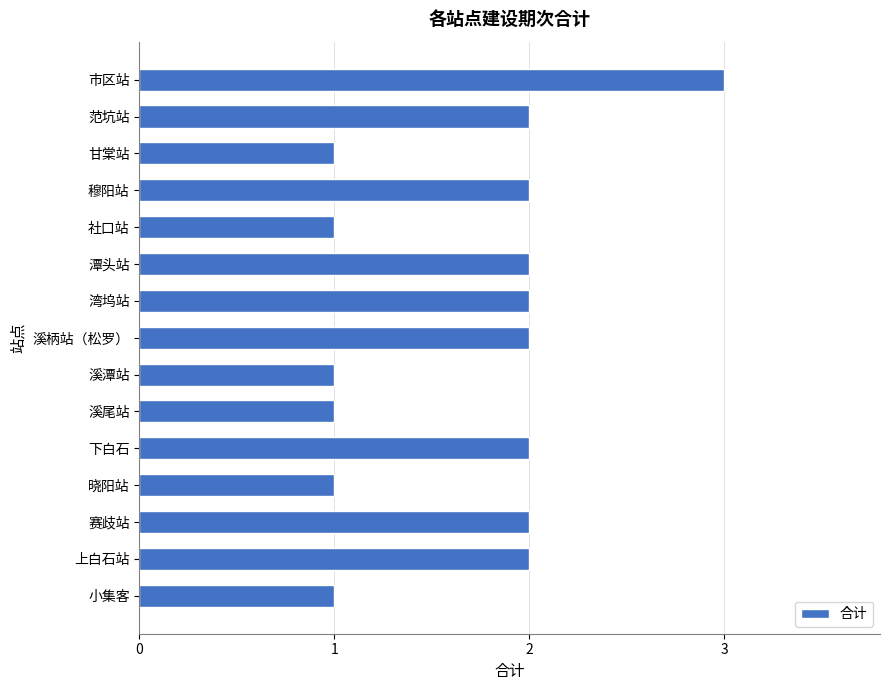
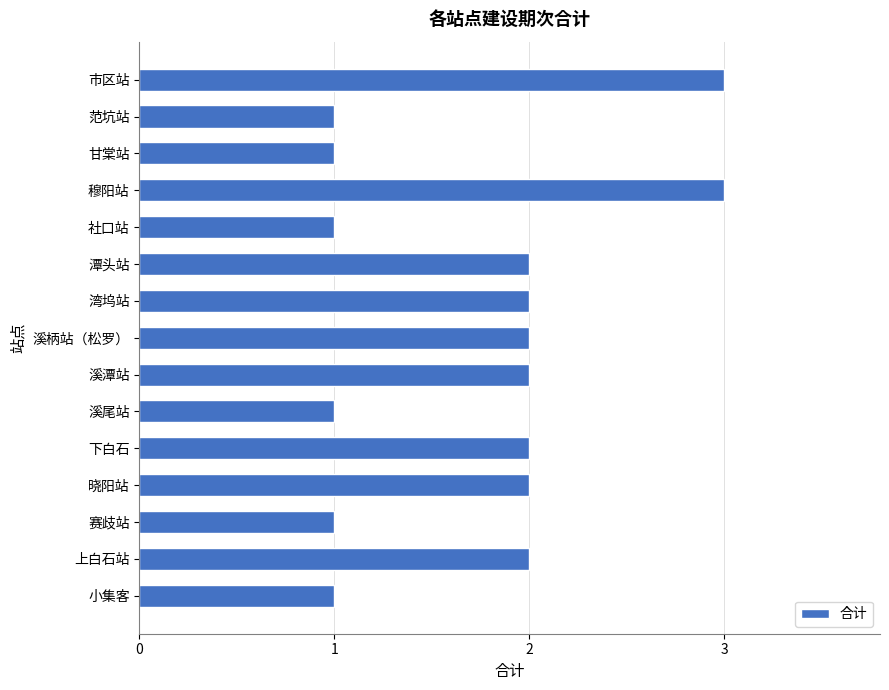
  {
    "市区站": 3,
-   "范坑站": 2,
+   "范坑站": 1,
    "甘棠站": 1,
-   "穆阳站": 2,
+   "穆阳站": 3,
    "社口站": 1,
    "潭头站": 2,
    "湾坞站": 2,
    "溪柄站（松罗）": 2,
-   "溪潭站": 1,
+   "溪潭站": 2,
    "溪尾站": 1,
    "下白石": 2,
-   "晓阳站": 1,
-   "赛歧站": 2,
+   "晓阳站": 2,
+   "赛歧站": 1,
    "上白石站": 2,
    "小集客": 1
  }
